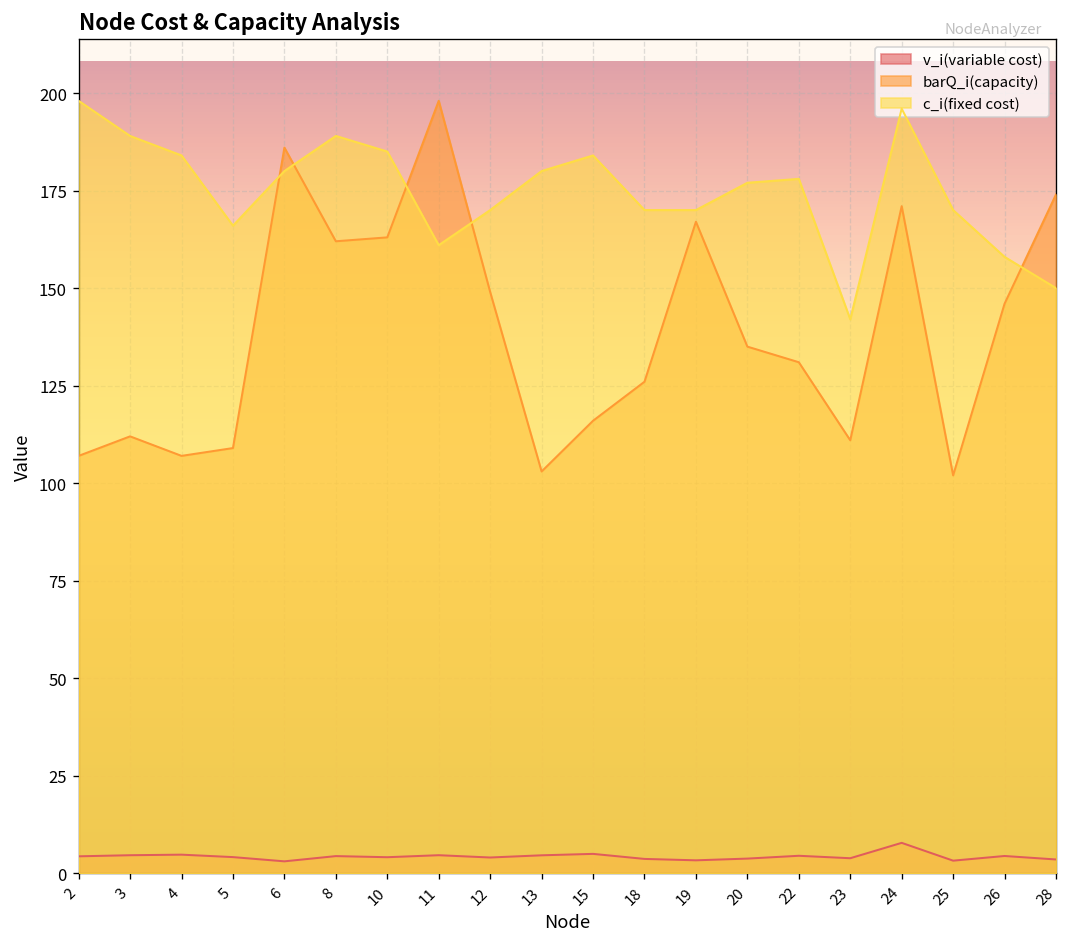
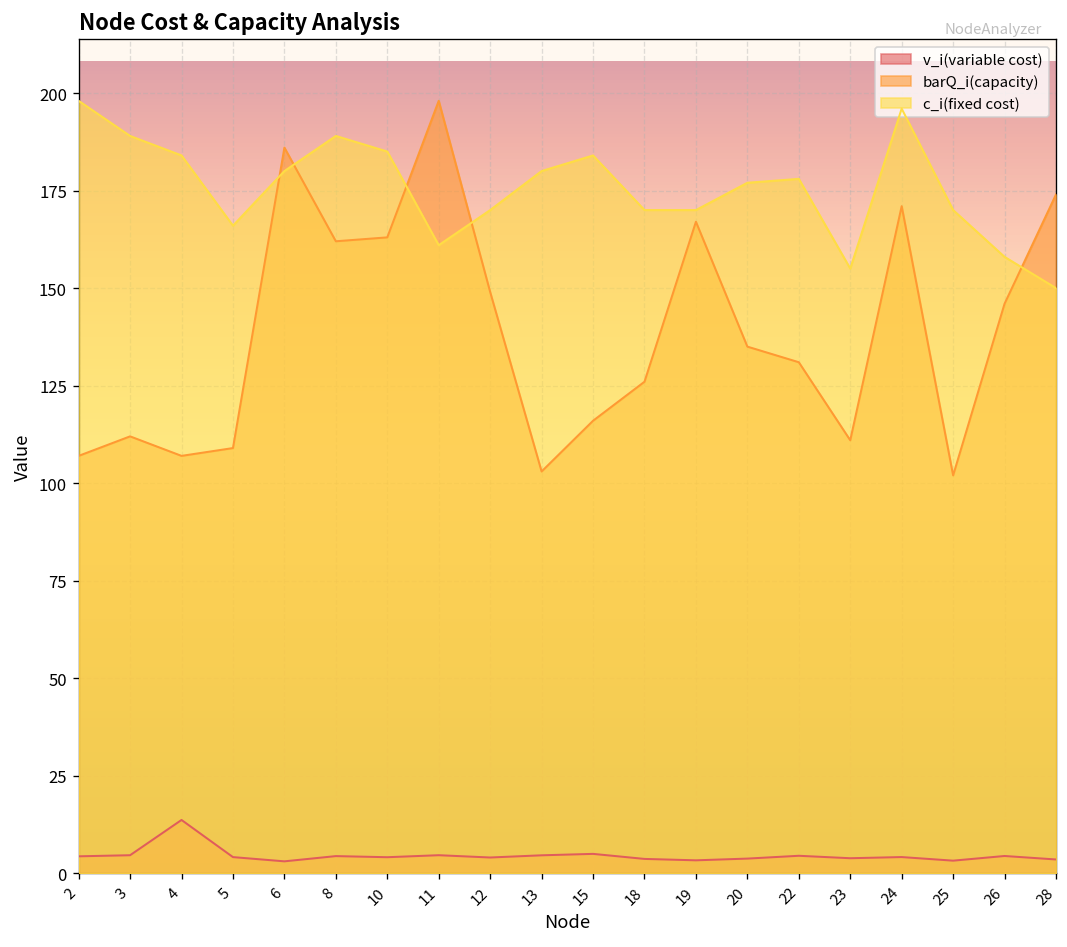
  {
    "v_i(variable cost)": {
      "2": 4,
      "3": 5,
-     "4": 5,
+     "4": 14,
      "5": 4,
      "6": 3,
      "8": 4,
      "10": 4,
      "11": 5,
      "12": 4,
      "13": 5,
      "15": 5,
      "18": 4,
      "19": 3,
      "20": 4,
      "22": 5,
      "23": 4,
-     "24": 8,
+     "24": 4,
      "25": 3,
      "26": 4,
      "28": 4
    },
    "barQ_i(capacity)": {
      "2": 107,
      "3": 112,
      "4": 107,
      "5": 109,
      "6": 186,
      "8": 162,
      "10": 163,
      "11": 198,
      "12": 149,
      "13": 103,
      "15": 116,
      "18": 126,
      "19": 167,
      "20": 135,
      "22": 131,
      "23": 111,
      "24": 171,
      "25": 102,
      "26": 146,
      "28": 174
    },
    "c_i(fixed cost)": {
      "2": 198,
      "3": 189,
      "4": 184,
      "5": 166,
      "6": 180,
      "8": 189,
      "10": 185,
      "11": 161,
      "12": 170,
      "13": 180,
      "15": 184,
      "18": 170,
      "19": 170,
      "20": 177,
      "22": 178,
-     "23": 142,
+     "23": 155,
      "25": 170,
      "26": 158,
      "28": 150
    }
  }
